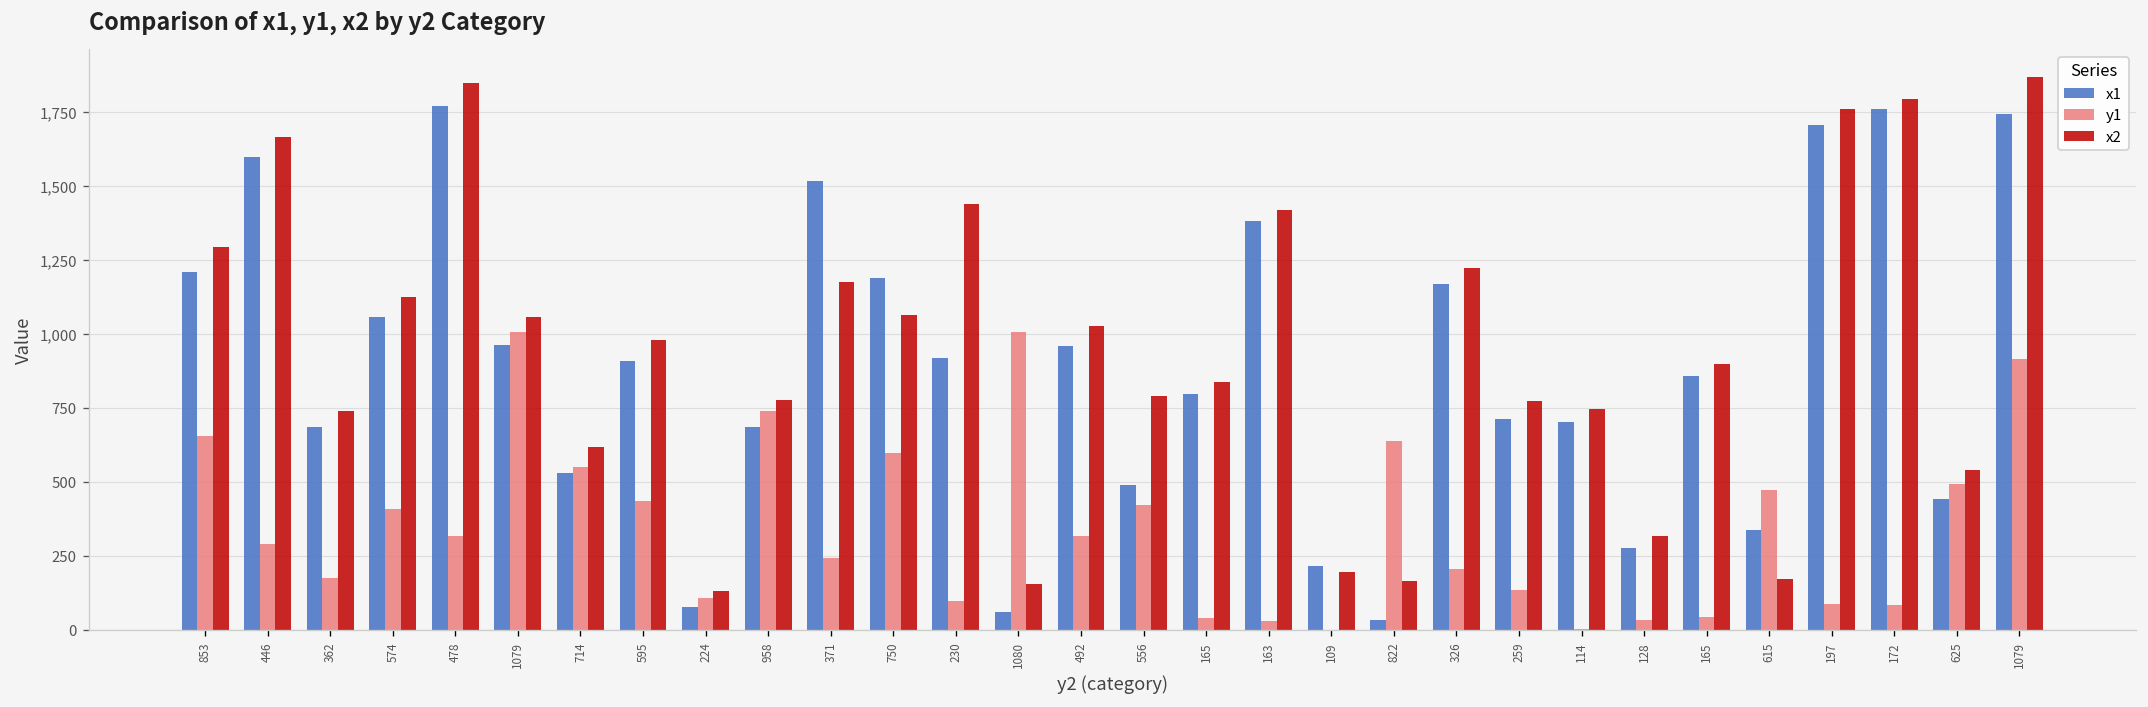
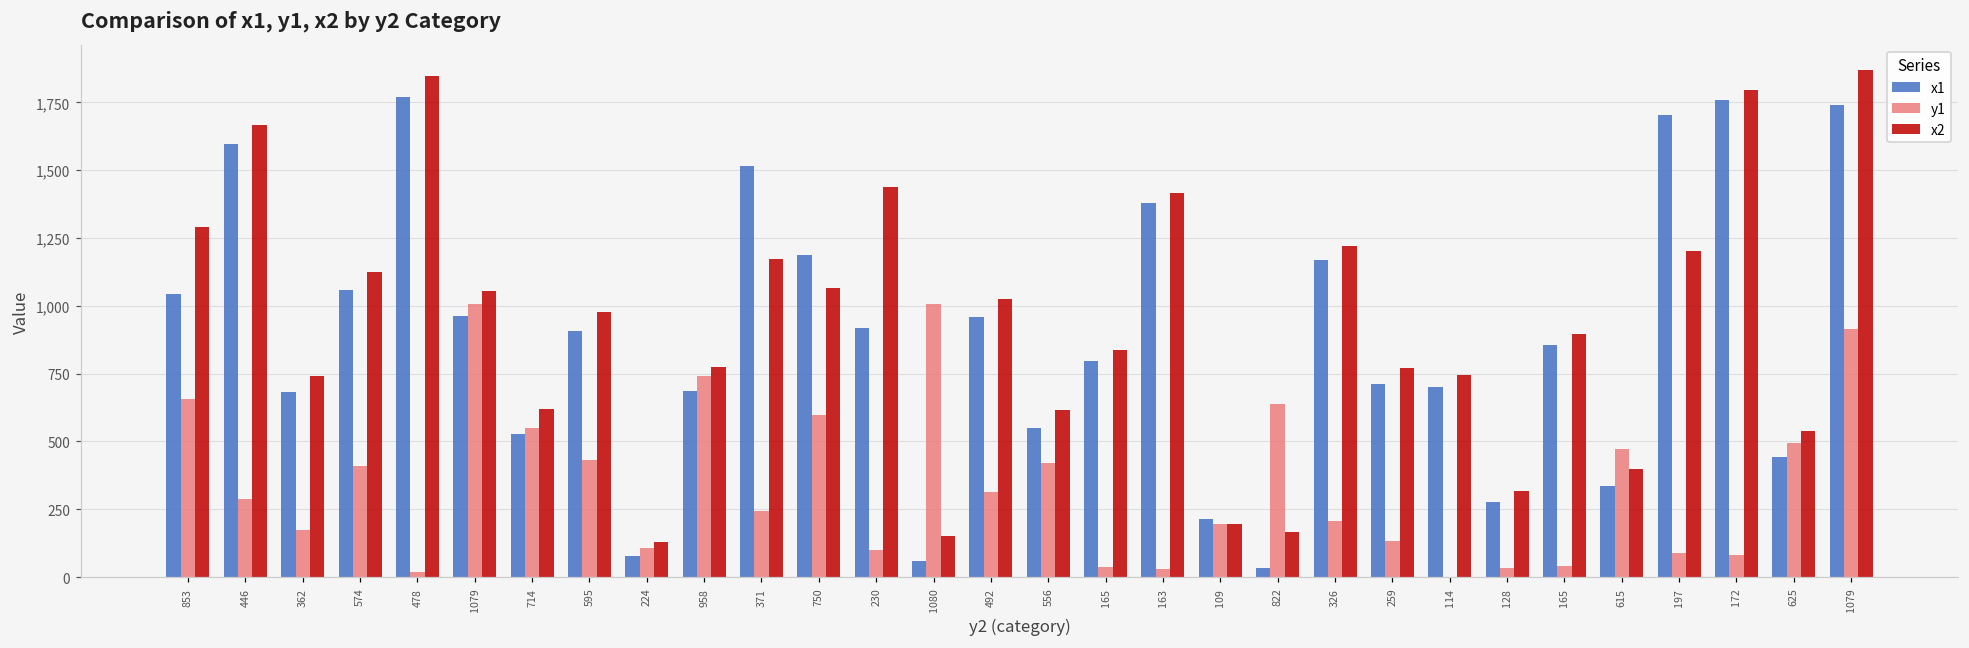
  {
    "x1": {
-     "853": "1,210",
+     "853": "1,040",
      "446": "1,600",
      "362": "680",
      "574": "1,060",
      "478": "1,770",
      "714": "530",
      "595": "910",
      "224": "80",
      "958": "690",
      "371": "1,520",
      "750": "1,190",
      "230": "920",
      "1080": "60",
      "492": "960",
-     "556": "490",
+     "556": "550",
      "163": "1,380",
      "109": "220",
      "822": "30",
      "326": "1,170",
      "259": "710",
      "114": "700",
      "128": "280",
      "615": "340",
      "197": "1,700",
      "172": "1,760",
      "625": "440"
    },
    "y1": {
      "853": "660",
      "446": "290",
      "362": "170",
      "574": "410",
-     "478": "320",
+     "478": "20",
      "714": "550",
      "595": "430",
      "224": "110",
      "958": "740",
      "371": "240",
      "750": "600",
      "230": "100",
      "1080": "1,010",
      "492": "320",
      "556": "420",
      "163": "30",
-     "109": "0",
+     "109": "200",
      "822": "640",
      "326": "210",
      "259": "130",
      "128": "30",
      "615": "470",
      "197": "90",
      "172": "80",
      "625": "490"
    },
    "x2": {
      "853": "1,290",
      "446": "1,670",
      "362": "740",
      "574": "1,130",
      "478": "1,850",
      "714": "620",
      "595": "980",
      "224": "130",
      "958": "780",
      "371": "1,170",
      "750": "1,070",
      "230": "1,440",
      "1080": "150",
      "492": "1,030",
-     "556": "790",
+     "556": "620",
      "163": "1,420",
      "109": "200",
      "822": "170",
      "326": "1,220",
      "259": "770",
      "114": "750",
      "128": "320",
-     "615": "170",
-     "197": "1,760",
+     "615": "400",
+     "197": "1,200",
      "172": "1,800",
      "625": "540"
    }
  }
